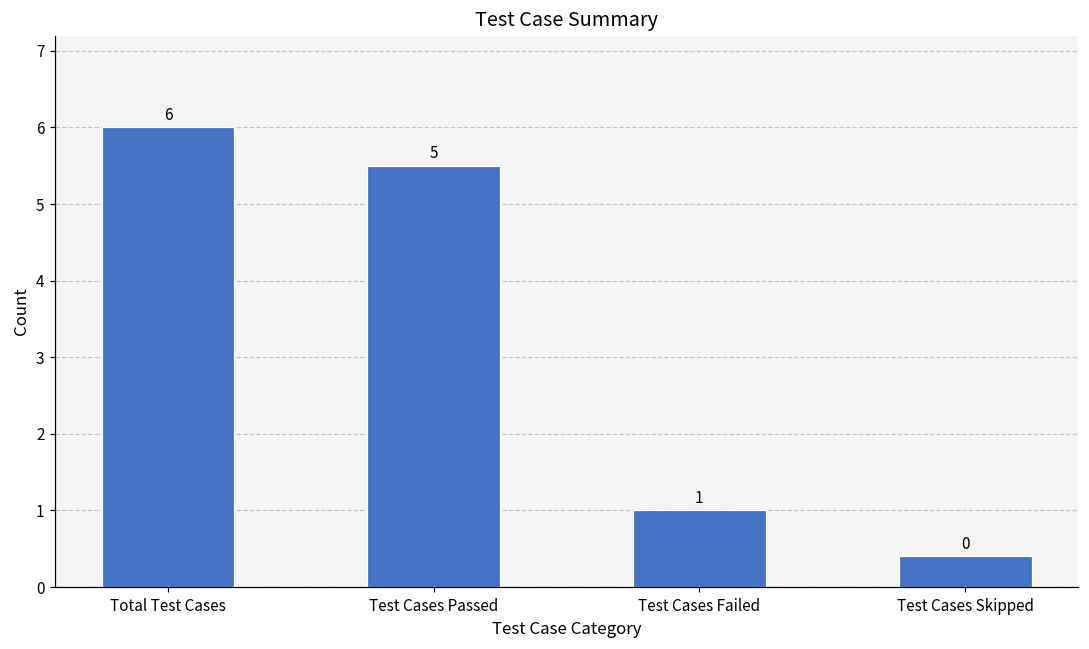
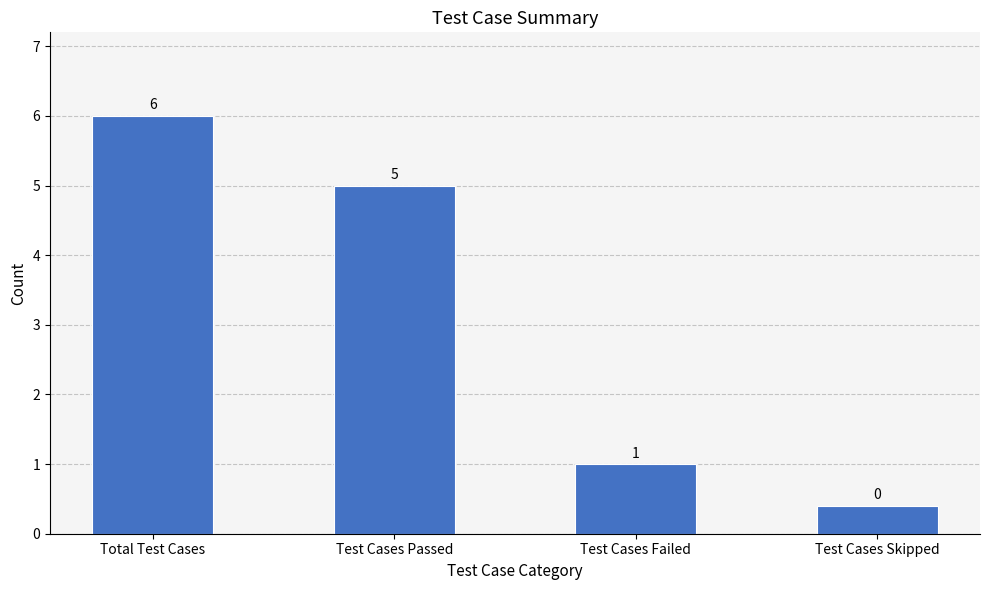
  {
-   "Test Cases Passed": 5.5
+   "Test Cases Passed": 5.0
  }
